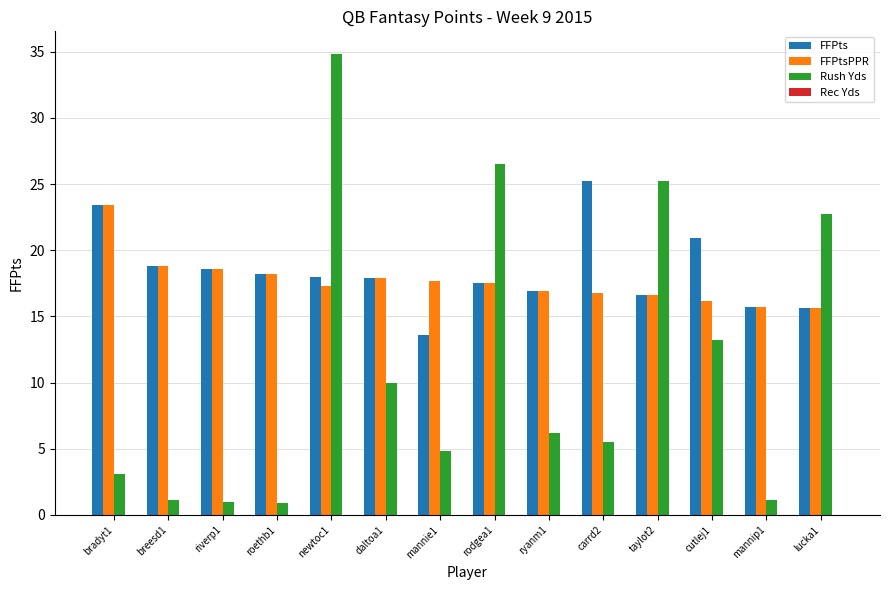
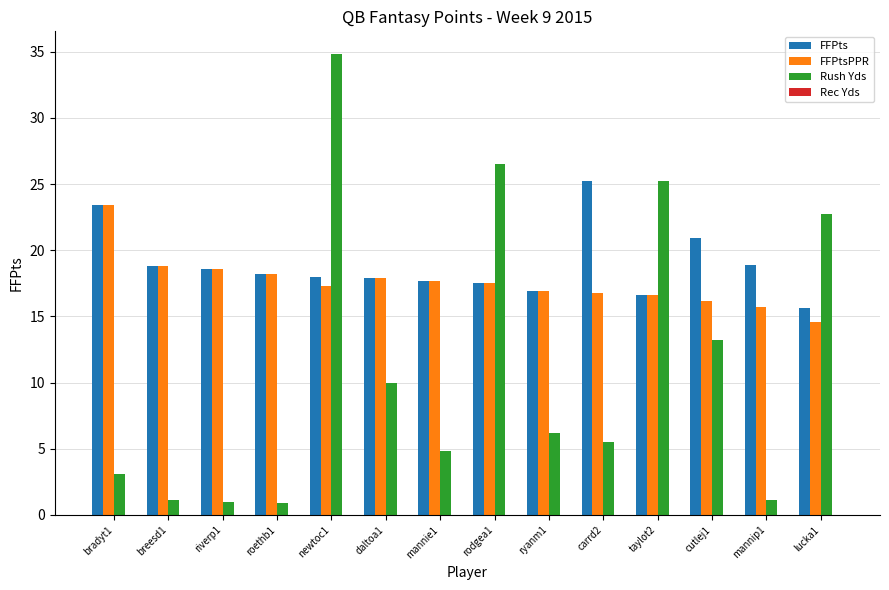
  {
    "FFPts": {
      "bradyt1": 23.4,
      "breesd1": 18.8,
      "riverp1": 18.6,
      "roethb1": 18.2,
      "newtoc1": 18.0,
      "daltoa1": 17.9,
-     "mannie1": 13.6,
+     "mannie1": 17.7,
      "rodgea1": 17.5,
      "ryanm1": 16.9,
      "carrd2": 25.2,
      "taylot2": 16.6,
      "cutlej1": 20.9,
-     "mannip1": 15.7,
+     "mannip1": 18.9,
      "lucka1": 15.6
    },
    "FFPtsPPR": {
      "bradyt1": 23.4,
      "breesd1": 18.8,
      "riverp1": 18.6,
      "roethb1": 18.2,
      "newtoc1": 17.3,
      "daltoa1": 17.9,
      "mannie1": 17.7,
      "rodgea1": 17.5,
      "ryanm1": 16.9,
      "carrd2": 16.8,
      "taylot2": 16.6,
      "cutlej1": 16.2,
      "mannip1": 15.7,
-     "lucka1": 15.6
+     "lucka1": 14.6
    },
    "Rush Yds": {
      "bradyt1": 3.1,
      "breesd1": 1.1,
      "riverp1": 1.0,
      "roethb1": 0.9,
      "newtoc1": 34.8,
      "daltoa1": 10.0,
      "mannie1": 4.8,
      "rodgea1": 26.5,
      "ryanm1": 6.2,
      "carrd2": 5.5,
      "taylot2": 25.2,
      "cutlej1": 13.2,
      "mannip1": 1.1,
      "lucka1": 22.7
    },
    "Rec Yds": {
      "bradyt1": 0.0,
      "breesd1": 0.0,
      "riverp1": 0.0,
      "roethb1": 0.0,
      "newtoc1": 0.0,
      "daltoa1": 0.0,
      "mannie1": 0.0,
      "rodgea1": 0.0,
      "ryanm1": 0.0,
      "carrd2": 0.0,
      "taylot2": 0.0,
      "cutlej1": 0.0,
      "mannip1": 0.0,
      "lucka1": 0.0
    }
  }
